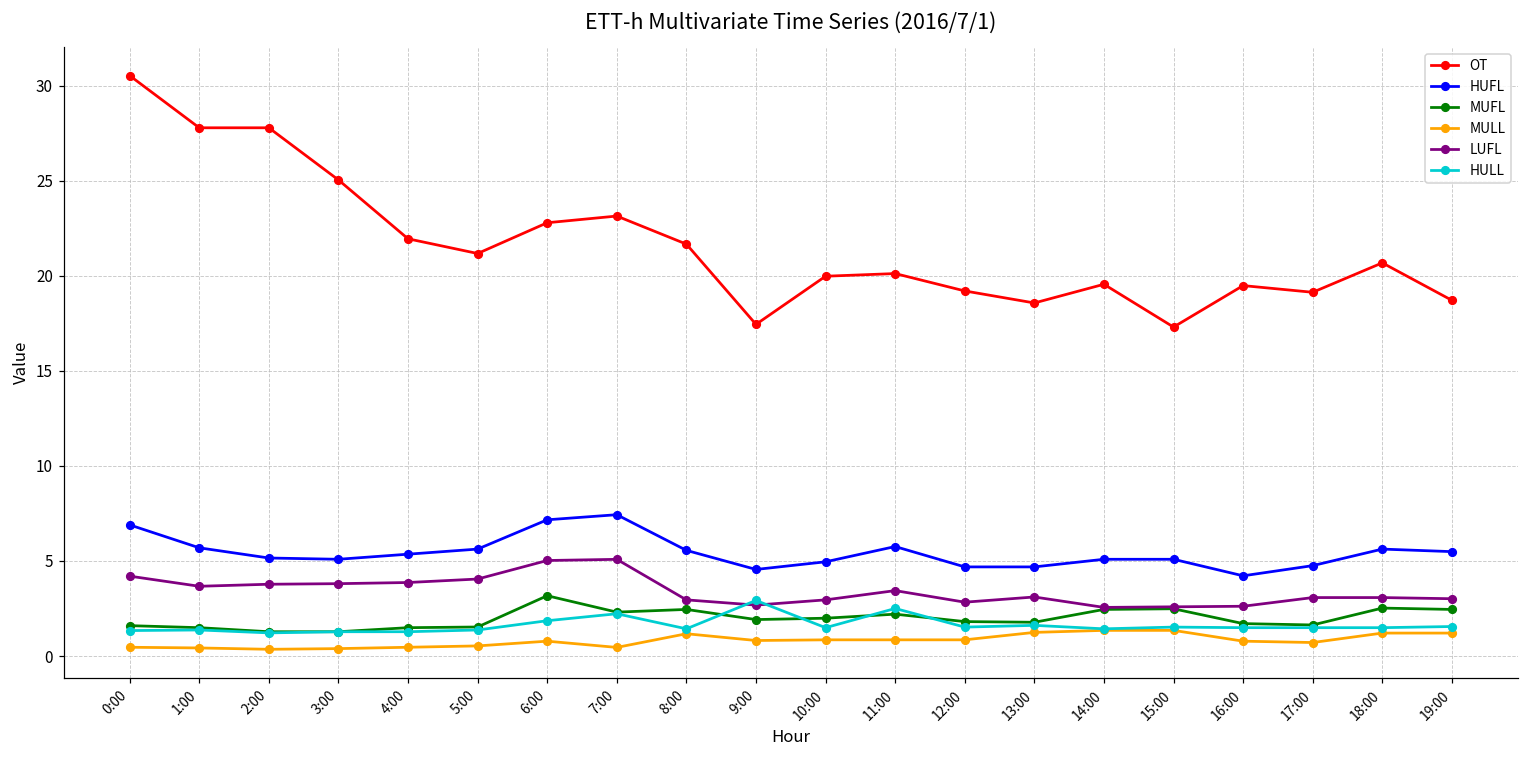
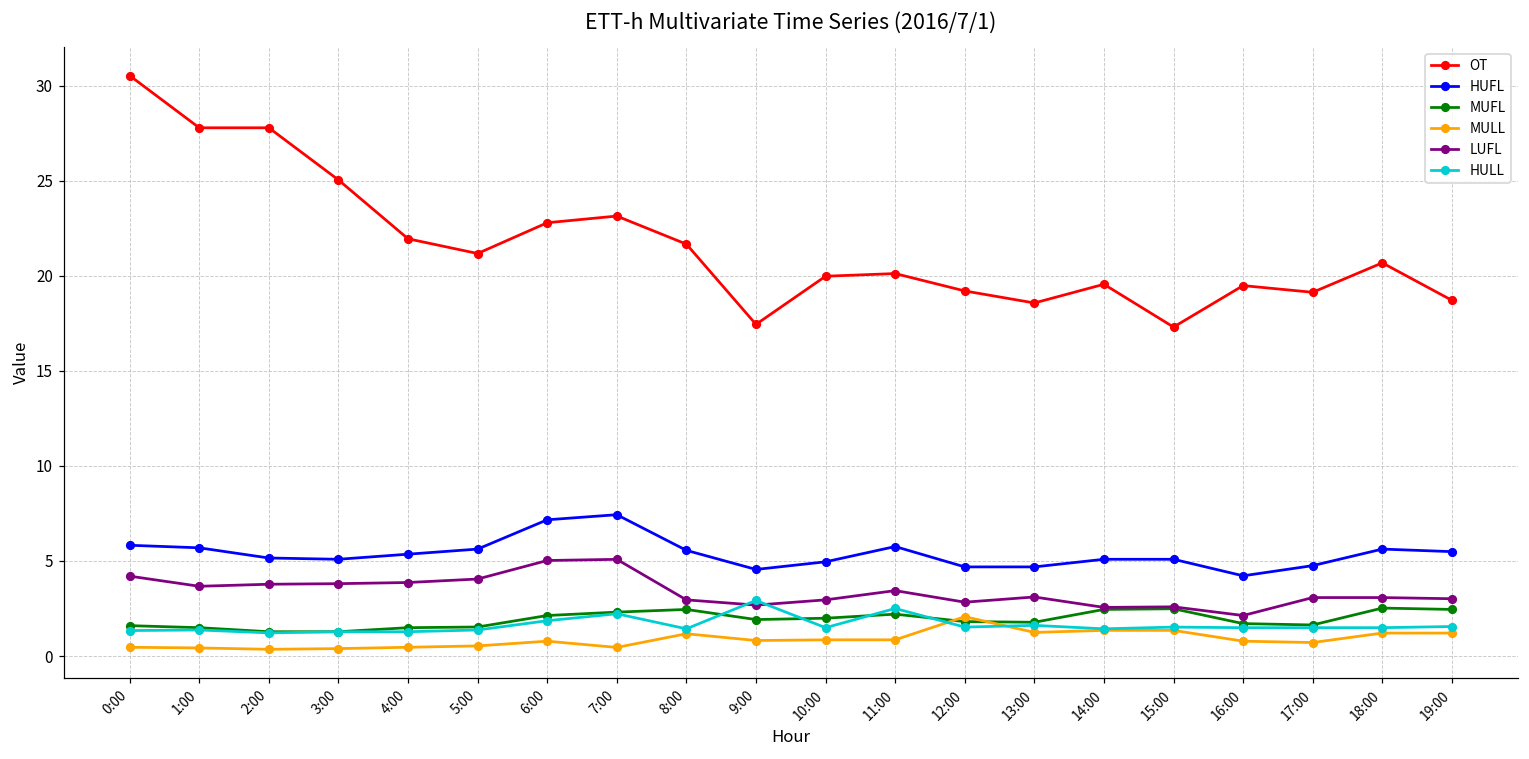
  {
    "OT": {
      "0:00": 30.5,
      "1:00": 27.8,
      "2:00": 27.8,
      "3:00": 25.0,
      "4:00": 21.9,
      "5:00": 21.2,
      "6:00": 22.8,
      "7:00": 23.1,
      "8:00": 21.7,
      "9:00": 17.4,
      "10:00": 20.0,
      "11:00": 20.1,
      "12:00": 19.2,
      "13:00": 18.6,
      "14:00": 19.6,
      "15:00": 17.3,
      "16:00": 19.5,
      "17:00": 19.1,
      "18:00": 20.7,
      "19:00": 18.7
    },
    "HUFL": {
-     "0:00": 6.9,
+     "0:00": 5.8,
      "1:00": 5.7,
      "2:00": 5.2,
      "3:00": 5.1,
      "4:00": 5.4,
      "5:00": 5.6,
      "6:00": 7.2,
      "7:00": 7.4,
      "8:00": 5.6,
      "9:00": 4.6,
      "10:00": 5.0,
      "11:00": 5.8,
      "12:00": 4.7,
      "13:00": 4.7,
      "14:00": 5.1,
      "15:00": 5.1,
      "16:00": 4.2,
      "17:00": 4.8,
      "18:00": 5.6,
      "19:00": 5.5
    },
    "MUFL": {
      "0:00": 1.6,
      "4:00": 1.5,
      "5:00": 1.5,
-     "6:00": 3.2,
+     "6:00": 2.1,
      "8:00": 2.5,
      "9:00": 1.9,
      "10:00": 2.0,
      "11:00": 2.2,
      "12:00": 1.8,
      "13:00": 1.8,
      "16:00": 1.7,
      "18:00": 2.5,
      "19:00": 2.5
    },
    "MULL": {
      "0:00": 0.5,
      "1:00": 0.4,
      "2:00": 0.4,
      "3:00": 0.4,
      "4:00": 0.5,
      "5:00": 0.5,
      "6:00": 0.8,
      "7:00": 0.5,
      "8:00": 1.2,
      "9:00": 0.8,
      "10:00": 0.9,
      "11:00": 0.9,
-     "12:00": 0.9,
+     "12:00": 2.1,
      "13:00": 1.2,
      "15:00": 1.4,
      "16:00": 0.8,
      "17:00": 0.7,
      "18:00": 1.2,
      "19:00": 1.2
    },
    "LUFL": {
      "0:00": 4.2,
      "1:00": 3.7,
      "2:00": 3.8,
      "3:00": 3.8,
      "4:00": 3.9,
      "5:00": 4.1,
      "6:00": 5.0,
      "7:00": 5.1,
      "8:00": 3.0,
      "9:00": 2.7,
      "10:00": 3.0,
      "11:00": 3.4,
      "12:00": 2.8,
      "13:00": 3.1,
-     "16:00": 2.6,
+     "16:00": 2.1,
      "17:00": 3.1,
      "18:00": 3.1,
      "19:00": 3.0
    },
    "HULL": {
      "0:00": 1.3,
      "4:00": 1.3,
      "5:00": 1.4,
      "6:00": 1.9,
      "8:00": 1.4,
      "9:00": 2.9,
      "10:00": 1.5,
      "11:00": 2.5,
      "12:00": 1.5,
      "13:00": 1.6,
      "15:00": 1.5,
      "16:00": 1.5,
      "18:00": 1.5,
      "19:00": 1.6
    }
  }
